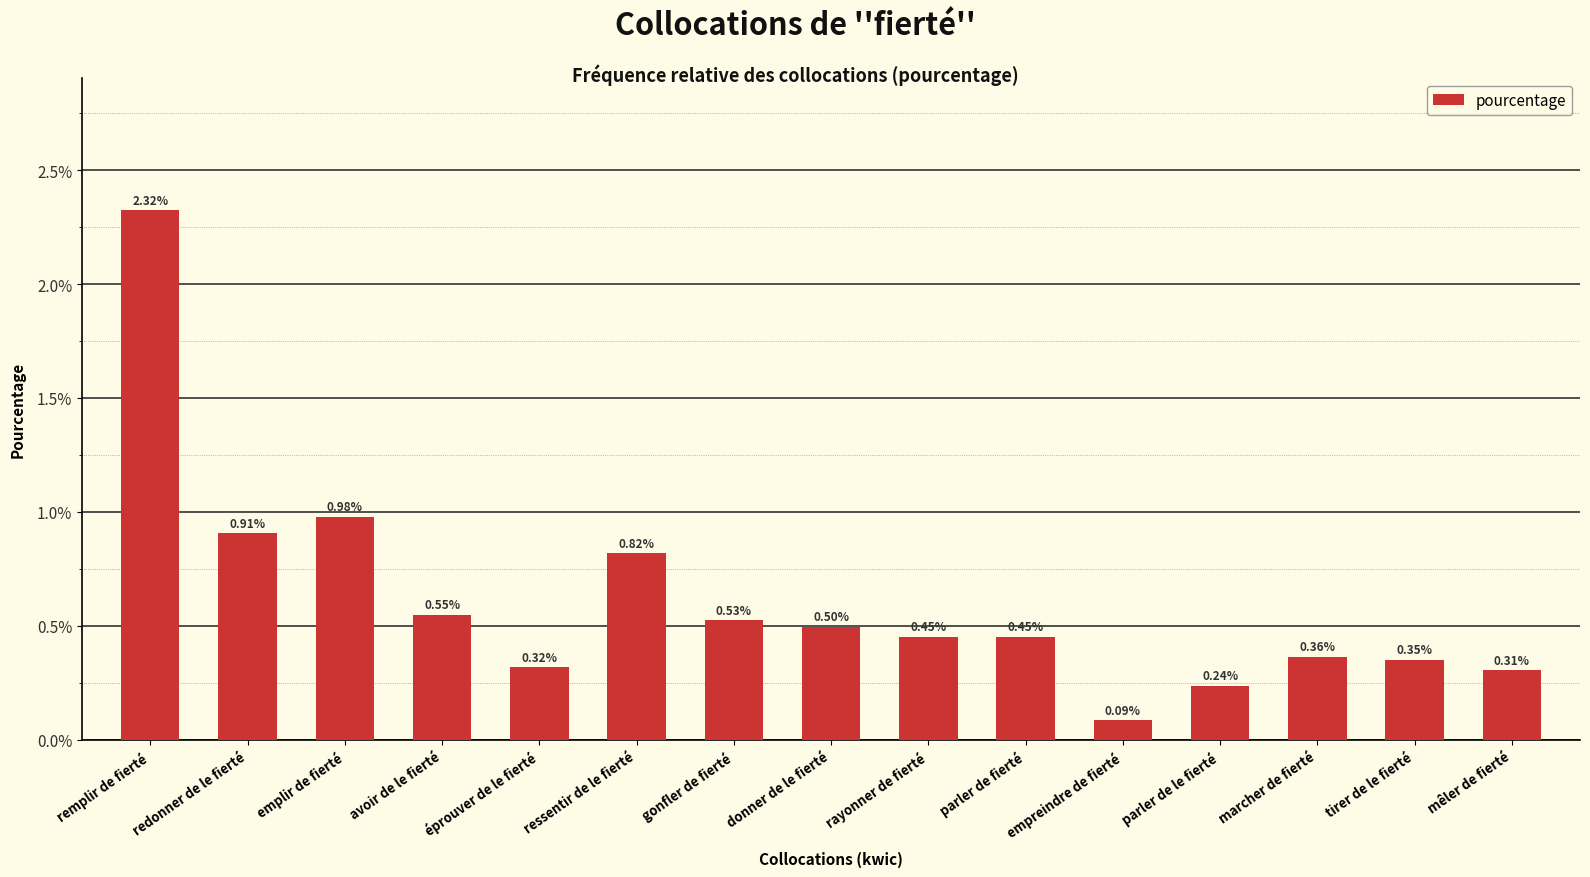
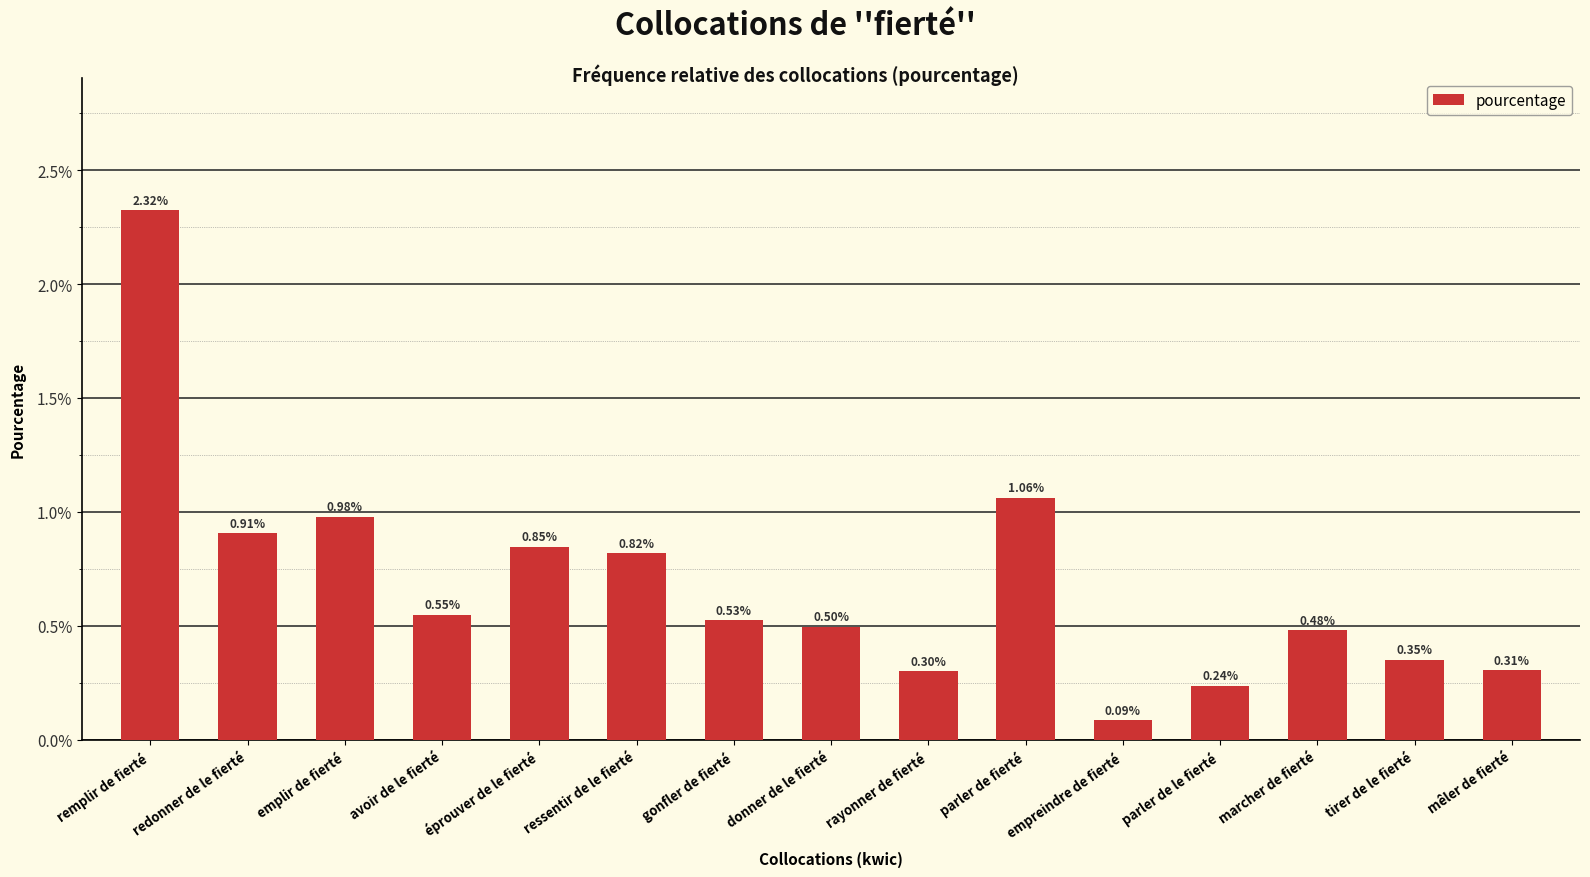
  {
    "remplir de fierté": "2.32%",
    "redonner de le fierté": "0.91%",
    "emplir de fierté": "0.98%",
    "avoir de le fierté": "0.55%",
-   "éprouver de le fierté": "0.32%",
+   "éprouver de le fierté": "0.85%",
    "ressentir de le fierté": "0.82%",
    "gonfler de fierté": "0.53%",
    "donner de le fierté": "0.50%",
-   "rayonner de fierté": "0.45%",
-   "parler de fierté": "0.45%",
+   "rayonner de fierté": "0.30%",
+   "parler de fierté": "1.06%",
    "empreindre de fierté": "0.09%",
    "parler de le fierté": "0.24%",
-   "marcher de fierté": "0.36%",
+   "marcher de fierté": "0.48%",
    "tirer de le fierté": "0.35%",
    "mêler de fierté": "0.31%"
  }
